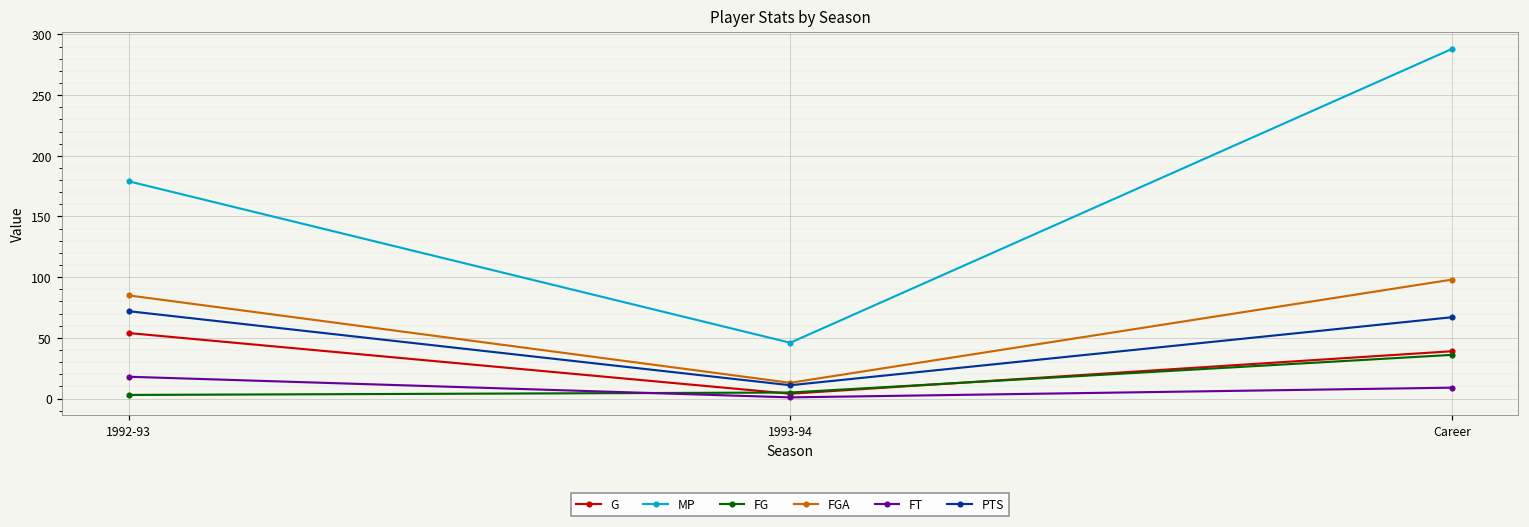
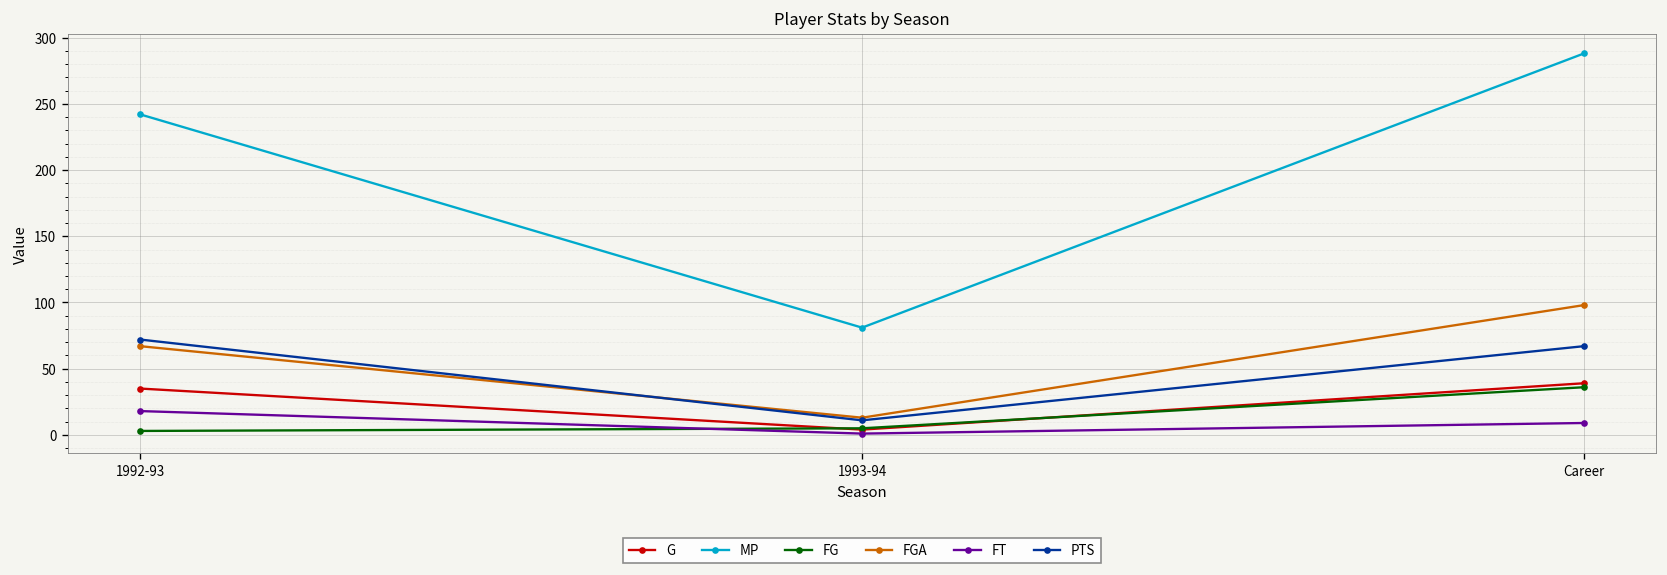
  {
    "G": {
-     "1992-93": 54,
+     "1992-93": 35,
      "Career": 39
    },
    "MP": {
-     "1992-93": 179,
-     "1993-94": 46,
+     "1992-93": 242,
+     "1993-94": 81,
      "Career": 288
    },
    "FG": {
      "1992-93": 3,
      "Career": 36
    },
    "FGA": {
-     "1992-93": 85,
+     "1992-93": 67,
      "Career": 98
    },
    "FT": {
      "1992-93": 18,
      "1993-94": 1,
      "Career": 9
    },
    "PTS": {
      "1992-93": 72,
      "Career": 67
    }
  }
